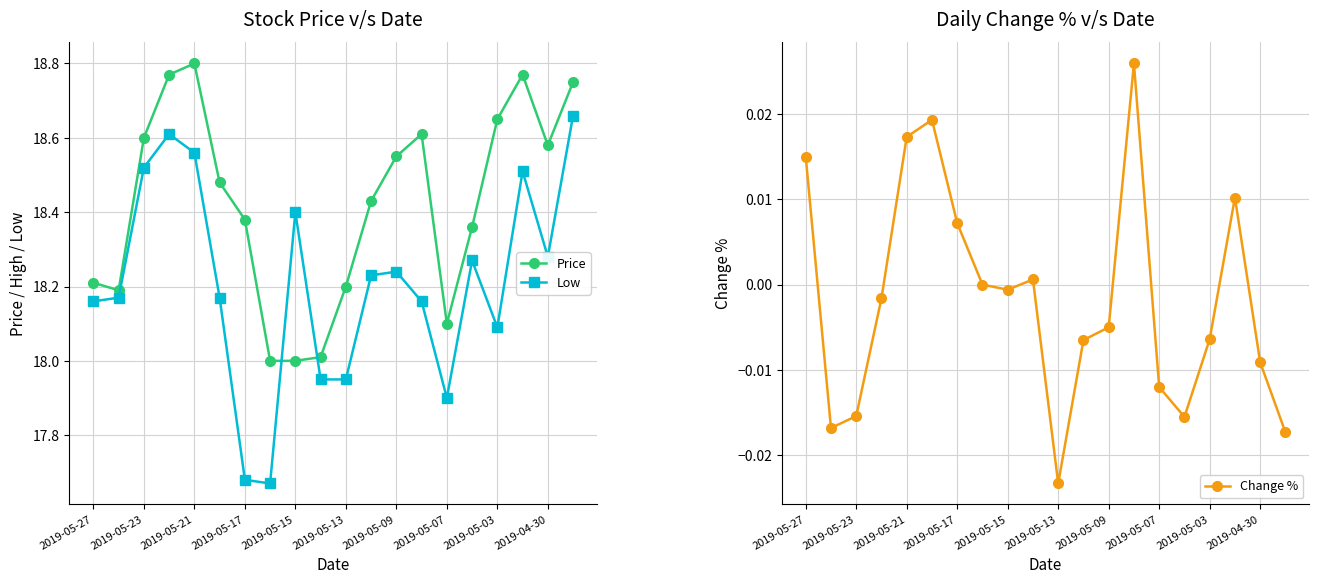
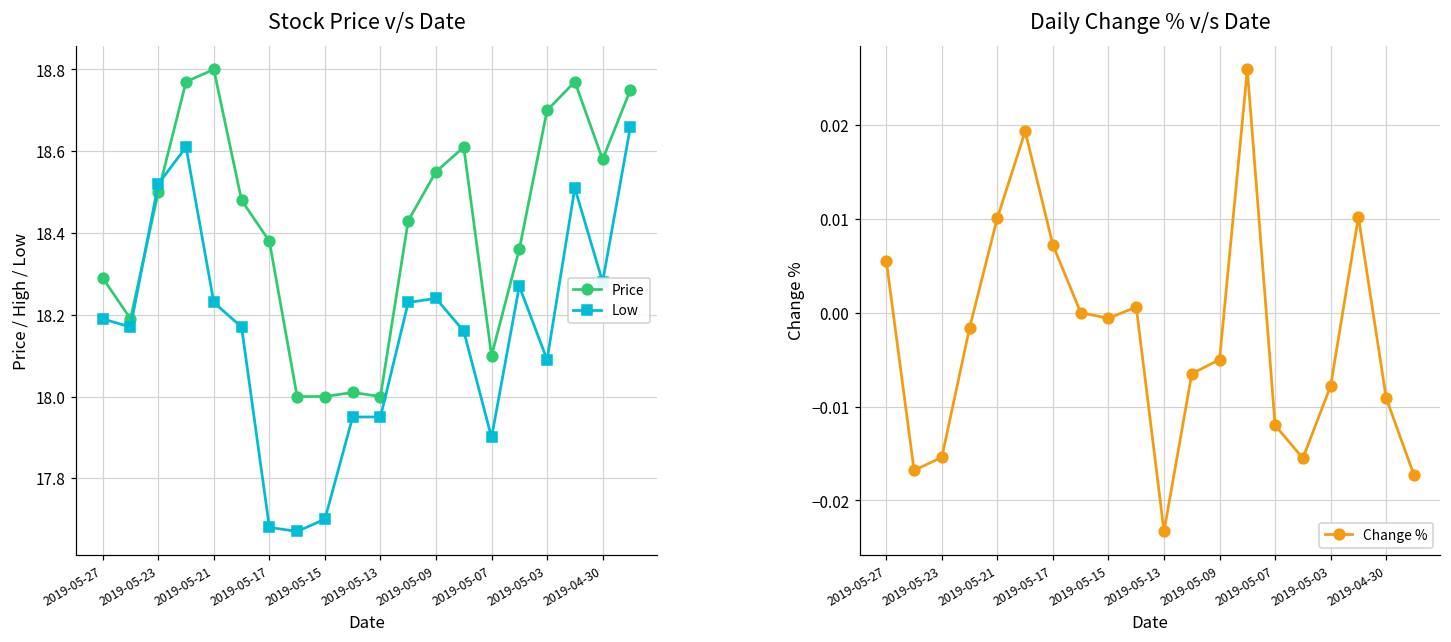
  {
    "Stock Price v/s Date": {
      "Price": {
-       "2019-05-27": 18.21,
-       "2019-05-23": 18.6,
+       "2019-05-27": 18.29,
+       "2019-05-23": 18.5,
        "2019-05-21": 18.80,
        "2019-05-17": 18.38,
        "2019-05-15": 18.00,
-       "2019-05-13": 18.2,
+       "2019-05-13": 18.0,
        "2019-05-09": 18.55,
        "2019-05-07": 18.10,
-       "2019-05-03": 18.65,
+       "2019-05-03": 18.70,
        "2019-04-30": 18.58
      },
      "Low": {
-       "2019-05-27": 18.16,
+       "2019-05-27": 18.19,
        "2019-05-23": 18.52,
-       "2019-05-21": 18.56,
+       "2019-05-21": 18.23,
        "2019-05-17": 17.68,
-       "2019-05-15": 18.4,
+       "2019-05-15": 17.7,
        "2019-05-13": 17.95,
        "2019-05-09": 18.24,
        "2019-05-07": 17.90,
        "2019-05-03": 18.09
      }
    },
    "Daily Change % v/s Date": {
-     "2019-05-27": 0.015,
+     "2019-05-27": 0.006,
      "2019-05-23": -0.015,
-     "2019-05-21": 0.017,
+     "2019-05-21": 0.010,
      "2019-05-17": 0.007,
      "2019-05-15": -0.001,
      "2019-05-13": -0.023,
      "2019-05-09": -0.005,
      "2019-05-07": -0.012,
-     "2019-05-03": -0.006,
+     "2019-05-03": -0.008,
      "2019-04-30": -0.009
    }
  }
